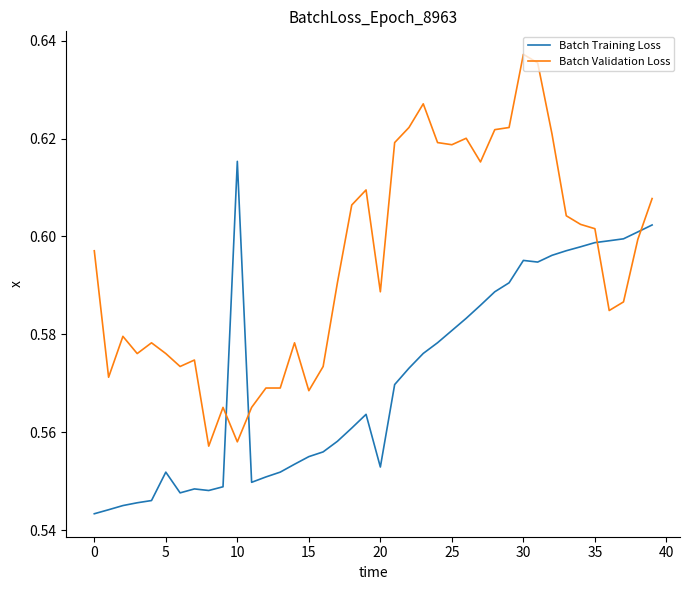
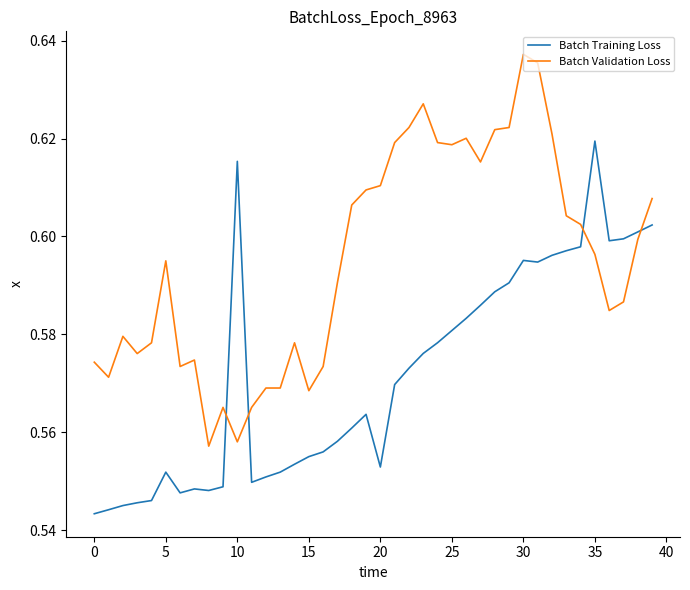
  {
    "Batch Training Loss": {
      "0": 0.543,
      "5": 0.552,
      "10": 0.615,
      "15": 0.555,
      "20": 0.553,
      "25": 0.581,
      "30": 0.595,
-     "35": 0.599
+     "35": 0.619
    },
    "Batch Validation Loss": {
-     "0": 0.597,
-     "5": 0.576,
+     "0": 0.574,
+     "5": 0.595,
      "10": 0.558,
      "15": 0.568,
-     "20": 0.589,
+     "20": 0.610,
      "25": 0.619,
-     "35": 0.602
+     "35": 0.596
    }
  }
